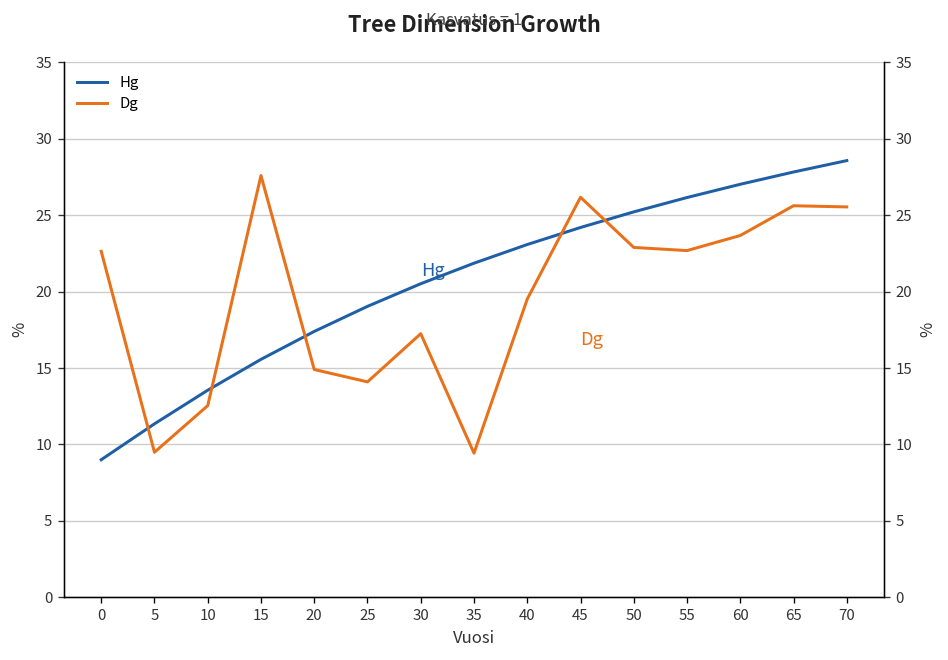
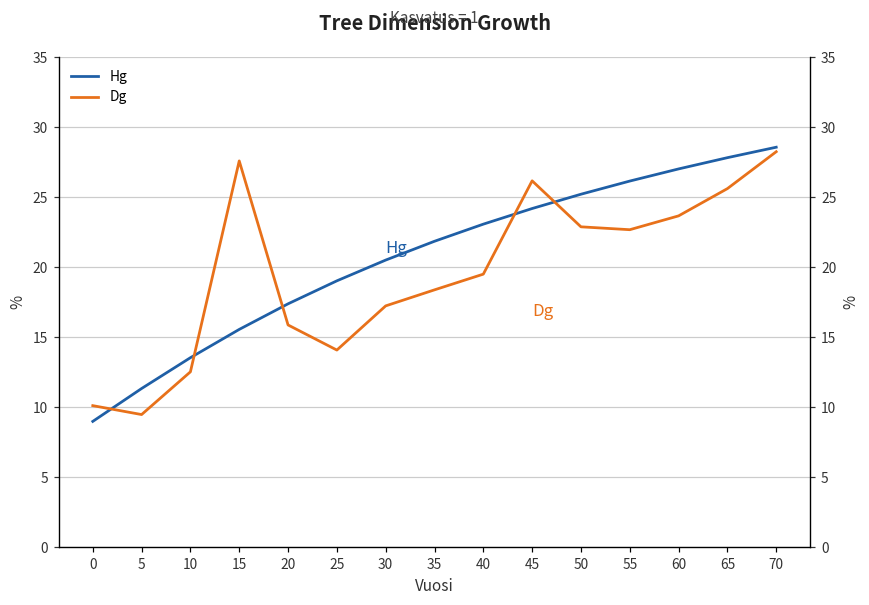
  {
    "Hg": {
      "0": 9.0,
      "5": 11.3,
      "10": 13.5,
      "15": 15.6,
      "20": 17.4,
      "25": 19.0,
      "30": 20.5,
      "35": 21.9,
      "40": 23.1,
      "45": 24.2,
      "50": 25.2,
      "55": 26.2,
      "60": 27.0,
      "65": 27.8,
      "70": 28.6
    },
    "Dg": {
-     "0": 22.6,
+     "0": 10.1,
      "5": 9.5,
      "10": 12.5,
      "15": 27.6,
-     "20": 14.9,
+     "20": 15.9,
      "25": 14.1,
      "30": 17.2,
-     "35": 9.4,
+     "35": 18.4,
      "40": 19.5,
      "45": 26.2,
      "50": 22.9,
      "55": 22.7,
      "60": 23.7,
      "65": 25.6,
-     "70": 25.5
+     "70": 28.3
    }
  }
